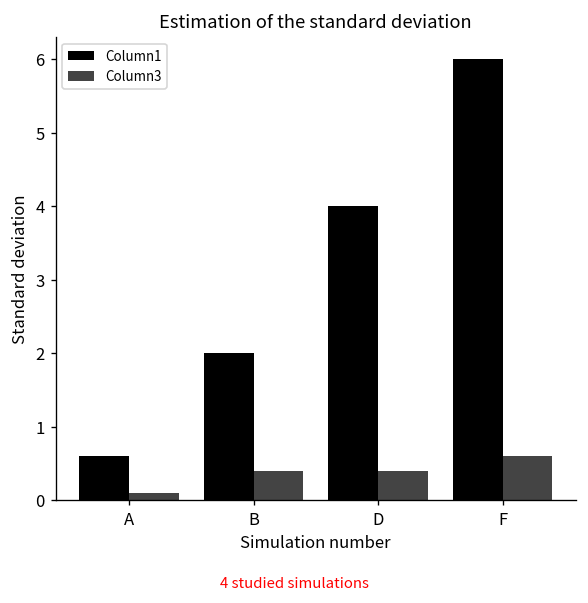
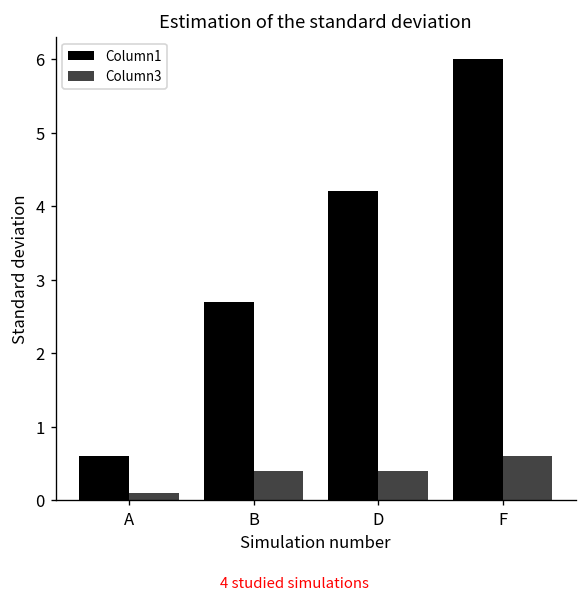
  {
    "Column1": {
      "A": 0.6,
-     "B": 2.0,
-     "D": 4.0,
+     "B": 2.7,
+     "D": 4.2,
      "F": 6.0
    },
    "Column3": {
      "A": 0.1,
      "B": 0.4,
      "D": 0.4,
      "F": 0.6
    }
  }
